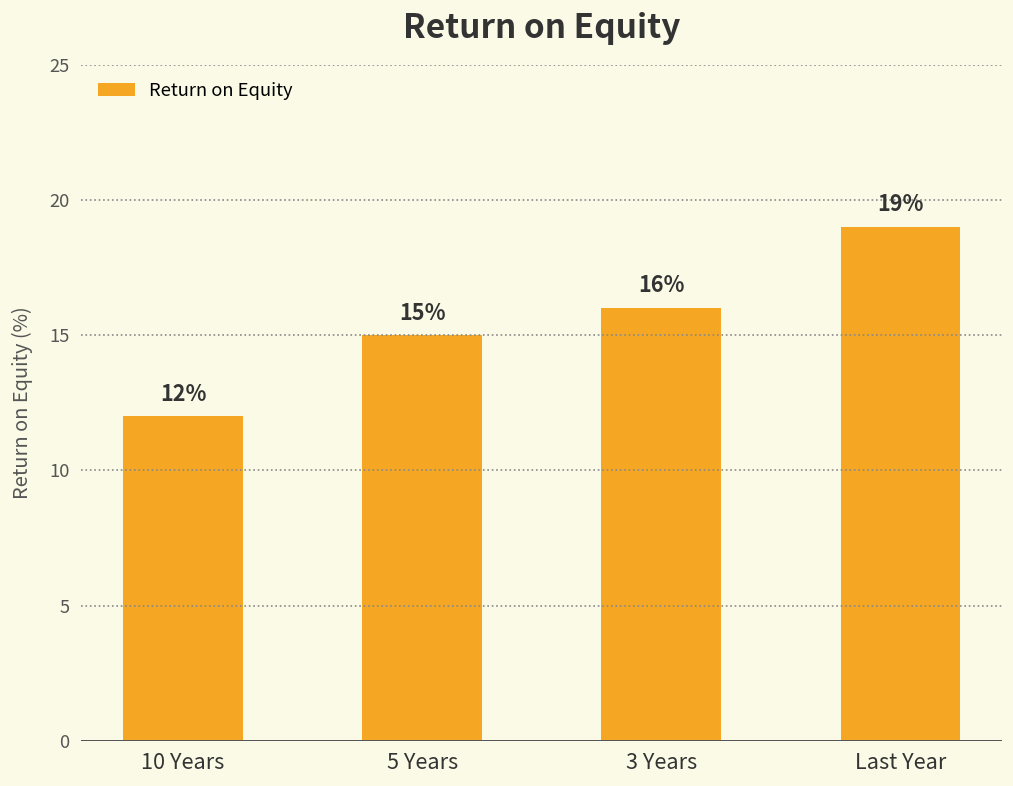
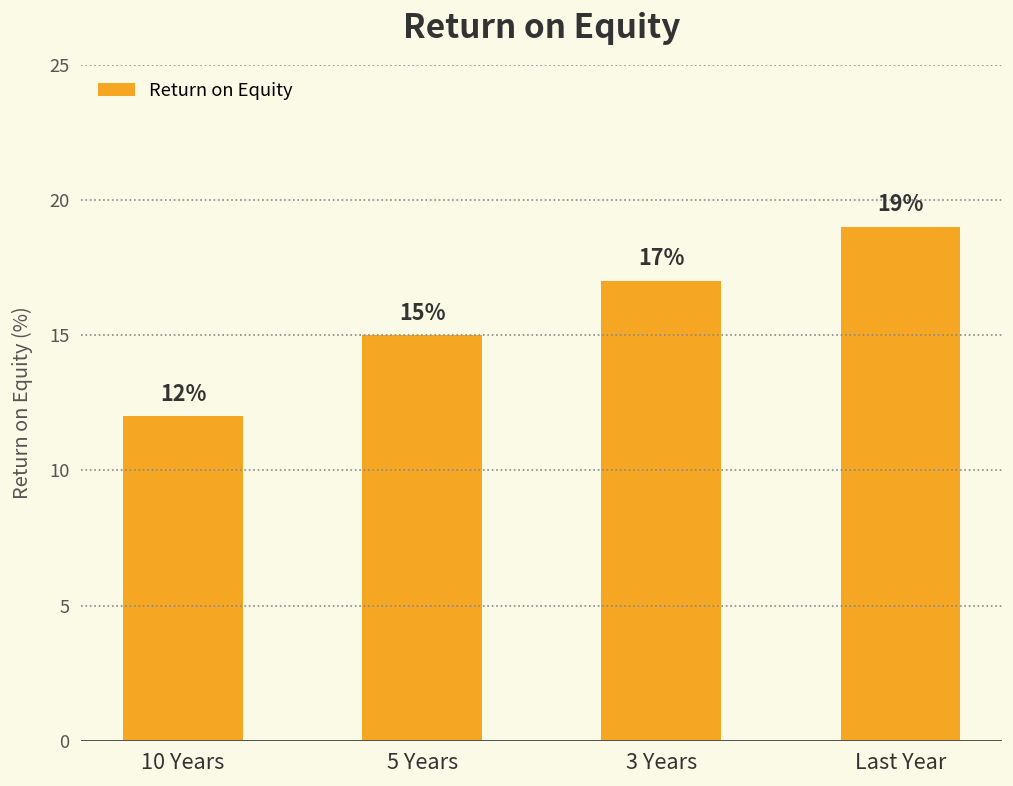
  {
    "10 Years": "12%",
    "5 Years": "15%",
-   "3 Years": "16%",
+   "3 Years": "17%",
    "Last Year": "19%"
  }
